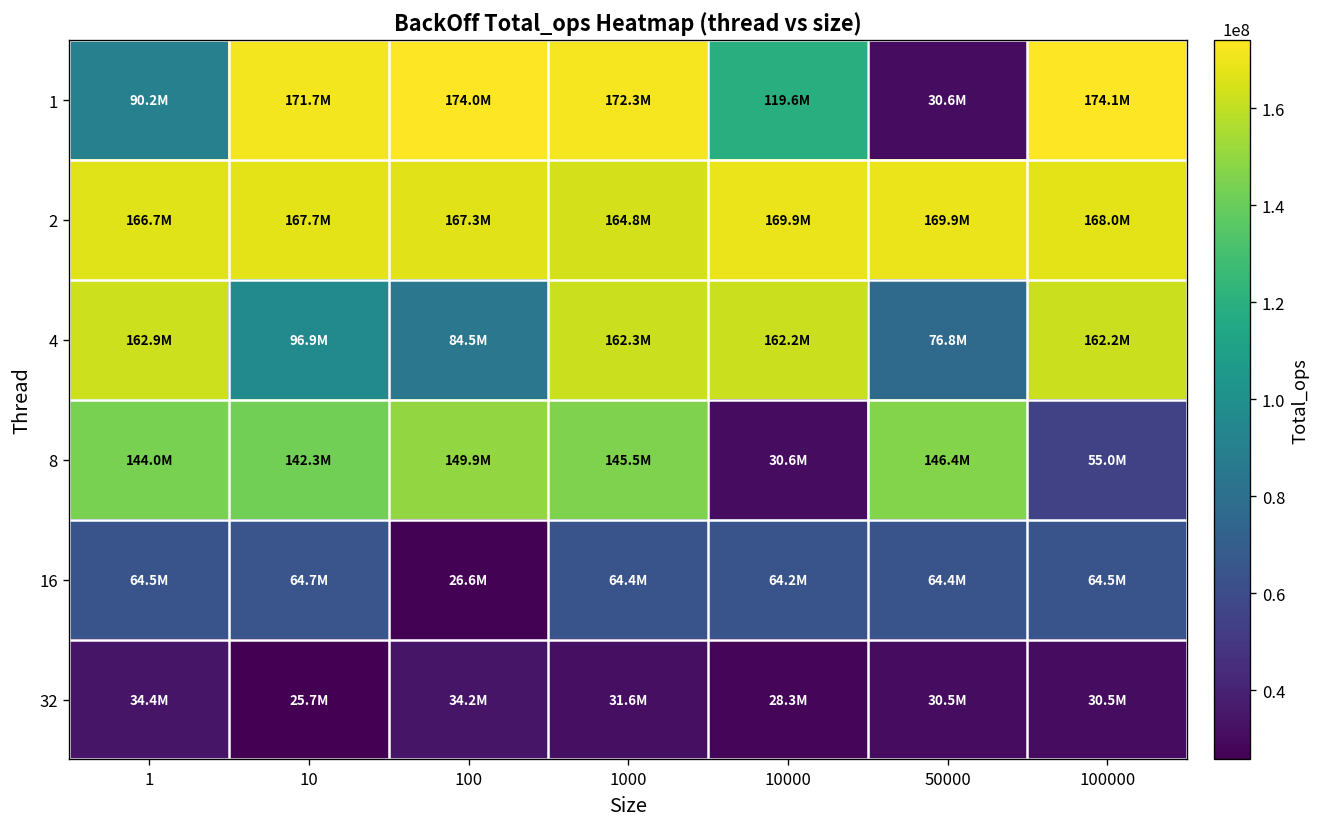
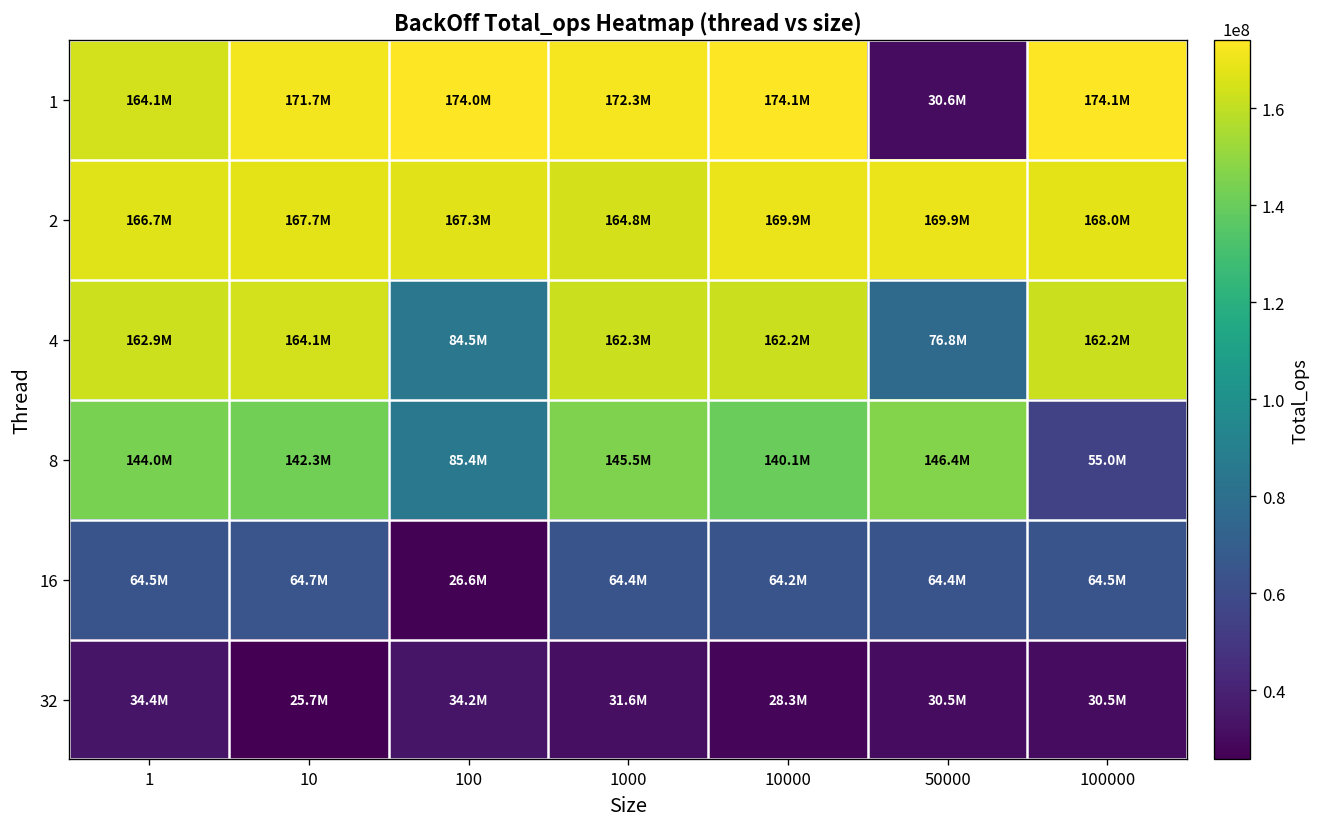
  {
    "1": {
-     "1": "90.2M",
+     "1": "164.1M",
      "10": "171.7M",
      "100": "174.0M",
      "1000": "172.3M",
-     "10000": "119.6M",
+     "10000": "174.1M",
      "50000": "30.6M",
      "100000": "174.1M"
    },
    "2": {
      "1": "166.7M",
      "10": "167.7M",
      "100": "167.3M",
      "1000": "164.8M",
      "10000": "169.9M",
      "50000": "169.9M",
      "100000": "168.0M"
    },
    "4": {
      "1": "162.9M",
-     "10": "96.9M",
+     "10": "164.1M",
      "100": "84.5M",
      "1000": "162.3M",
      "10000": "162.2M",
      "50000": "76.8M",
      "100000": "162.2M"
    },
    "8": {
      "1": "144.0M",
      "10": "142.3M",
-     "100": "149.9M",
+     "100": "85.4M",
      "1000": "145.5M",
-     "10000": "30.6M",
+     "10000": "140.1M",
      "50000": "146.4M",
      "100000": "55.0M"
    },
    "16": {
      "1": "64.5M",
      "10": "64.7M",
      "100": "26.6M",
      "1000": "64.4M",
      "10000": "64.2M",
      "50000": "64.4M",
      "100000": "64.5M"
    },
    "32": {
      "1": "34.4M",
      "10": "25.7M",
      "100": "34.2M",
      "1000": "31.6M",
      "10000": "28.3M",
      "50000": "30.5M",
      "100000": "30.5M"
    }
  }
